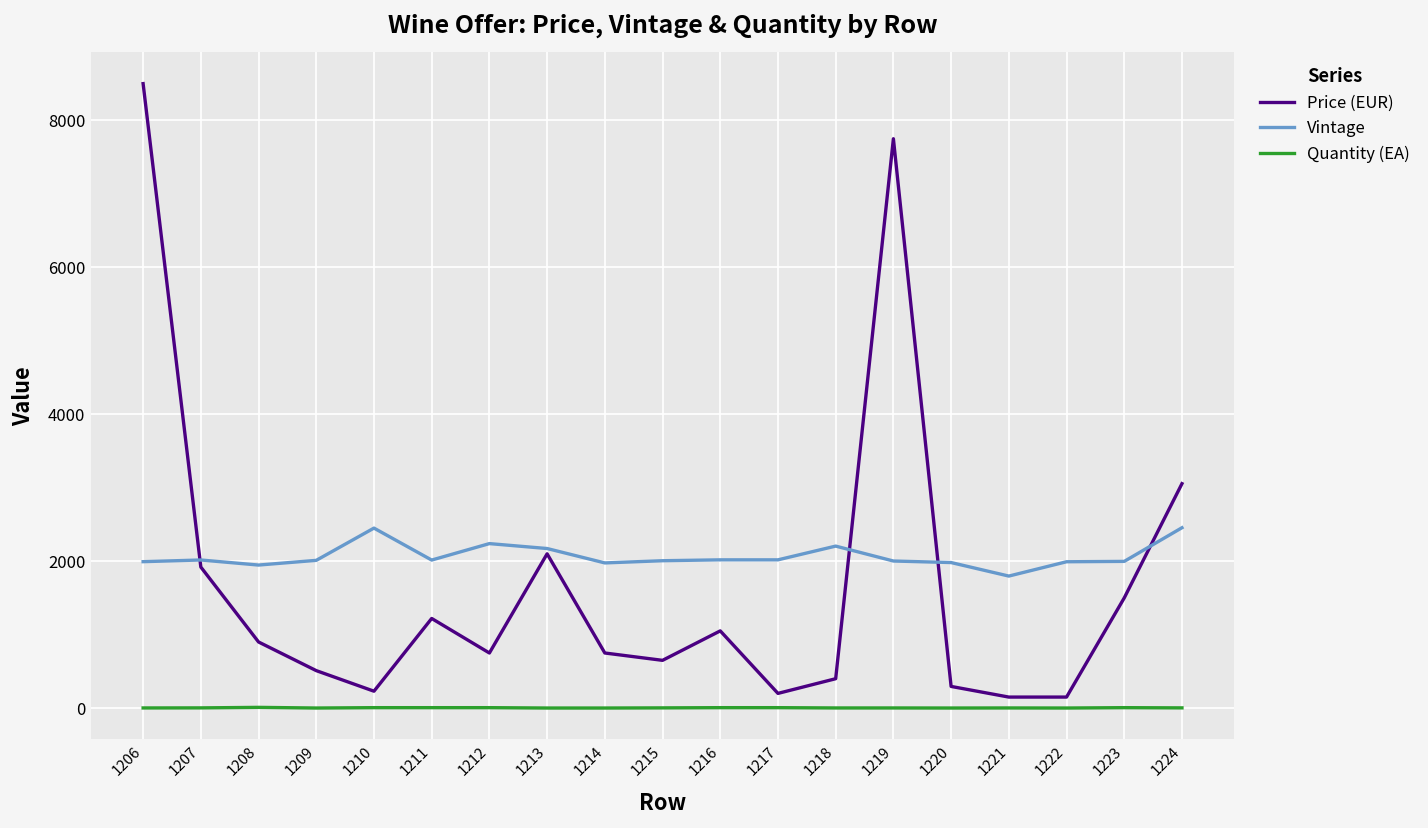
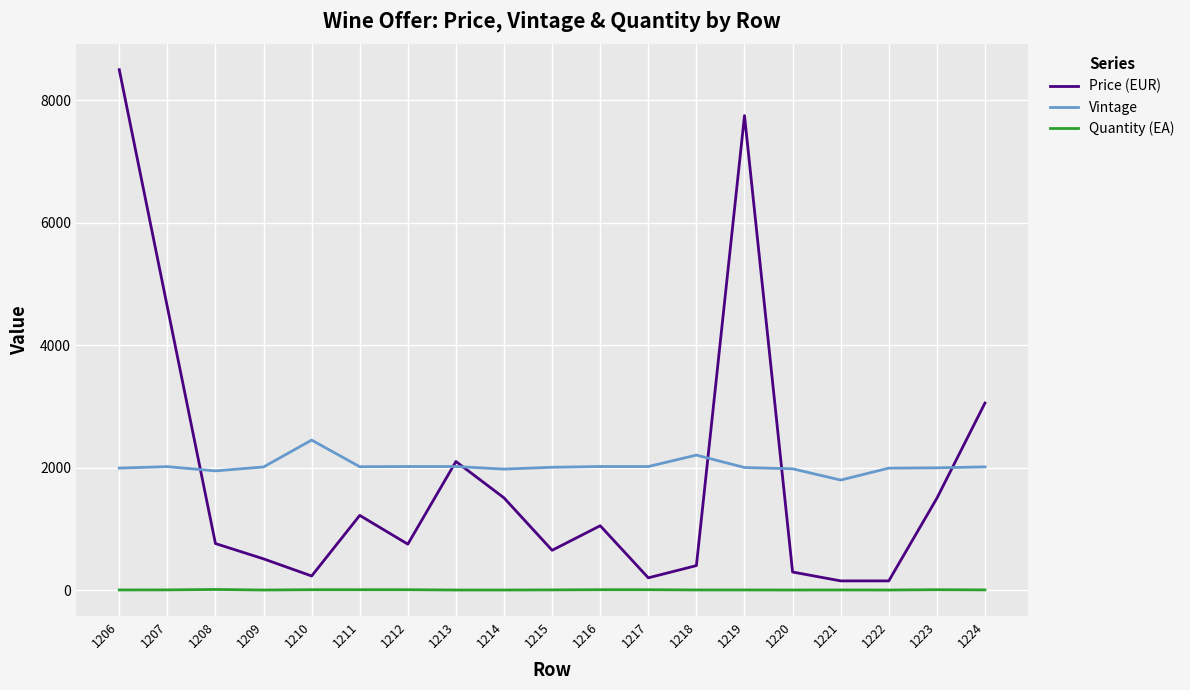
  {
    "Price (EUR)": {
      "1206": 8500,
-     "1207": 1900,
-     "1208": 900,
+     "1207": 4600,
+     "1208": 800,
      "1209": 500,
      "1210": 200,
      "1211": 1200,
      "1212": 800,
      "1213": 2100,
-     "1214": 800,
+     "1214": 1500,
      "1215": 700,
      "1216": 1100,
      "1217": 200,
      "1218": 400,
      "1219": 7800,
      "1220": 300,
      "1221": 200,
      "1222": 200,
      "1223": 1500,
      "1224": 3100
    },
    "Vintage": {
      "1206": 2000,
      "1207": 2000,
      "1208": 1900,
      "1209": 2000,
      "1210": 2500,
      "1211": 2000,
-     "1212": 2200,
-     "1213": 2200,
+     "1212": 2000,
+     "1213": 2000,
      "1214": 2000,
      "1215": 2000,
      "1216": 2000,
      "1217": 2000,
      "1218": 2200,
      "1219": 2000,
      "1220": 2000,
      "1221": 1800,
      "1222": 2000,
      "1223": 2000,
-     "1224": 2500
+     "1224": 2000
    },
    "Quantity (EA)": {
      "1206": 0,
      "1207": 0,
      "1208": 0,
      "1209": 0,
      "1210": 0,
      "1211": 0,
      "1212": 0,
      "1213": 0,
      "1214": 0,
      "1215": 0,
      "1216": 0,
      "1217": 0,
      "1218": 0,
      "1219": 0,
      "1220": 0,
      "1221": 0,
      "1222": 0,
      "1223": 0,
      "1224": 0
    }
  }
